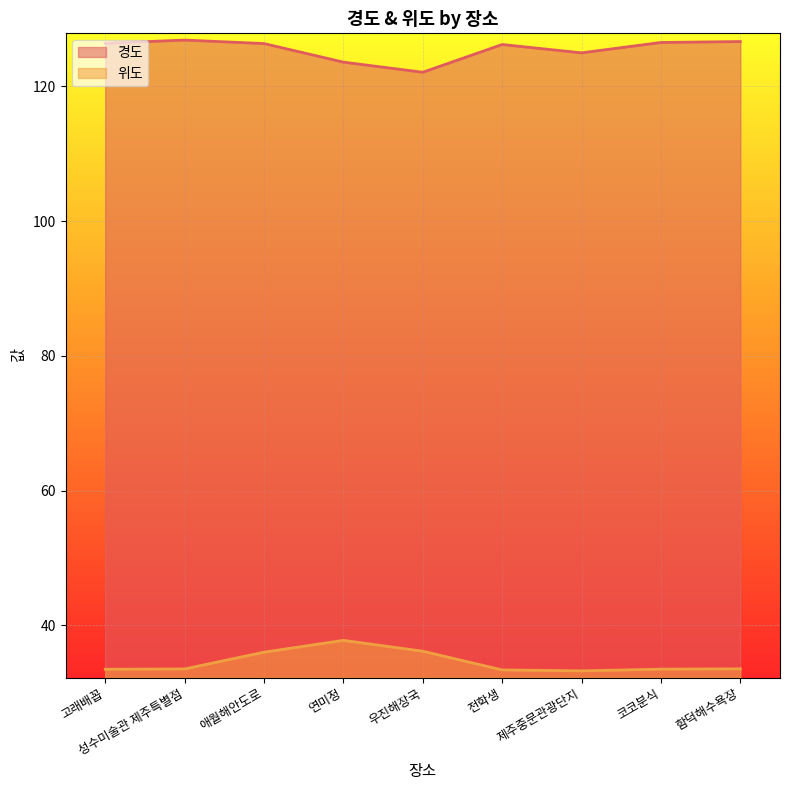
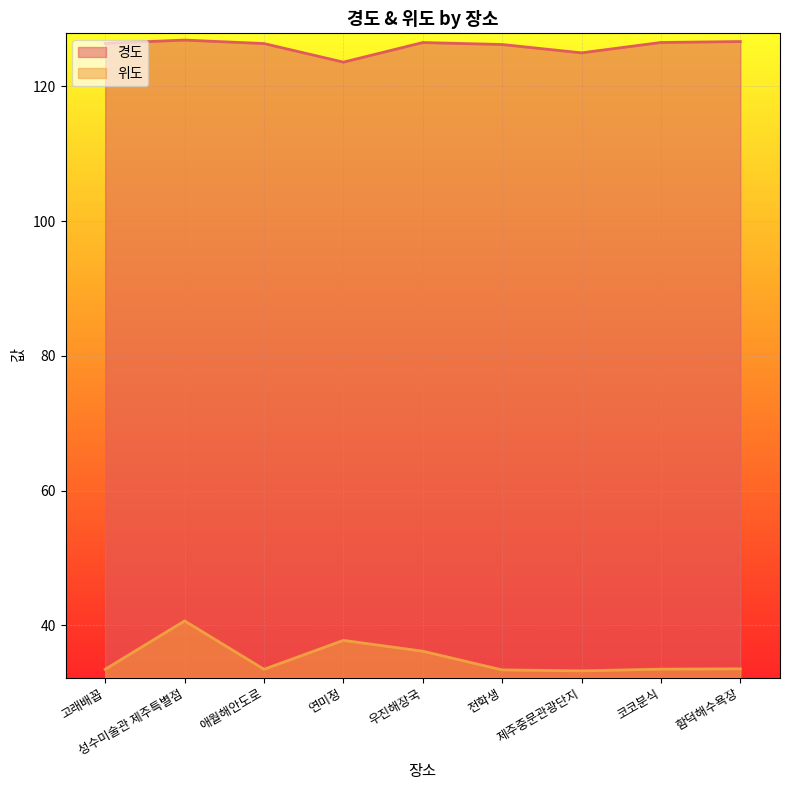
  {
    "경도": {
      "성수미술관 제주특별점": 127,
      "애월해안도로": 126,
      "연미정": 124,
-     "우진해장국": 122,
+     "우진해장국": 127,
      "전학생": 126,
      "제주중문관광단지": 125,
      "코코분식": 127,
      "함덕해수욕장": 127
    },
    "위도": {
      "고래배꼽": 33,
-     "성수미술관 제주특별점": 34,
-     "애월해안도로": 36,
+     "성수미술관 제주특별점": 41,
+     "애월해안도로": 33,
      "연미정": 38,
      "우진해장국": 36,
      "전학생": 33,
      "제주중문관광단지": 33,
      "코코분식": 33,
      "함덕해수욕장": 34
    }
  }
